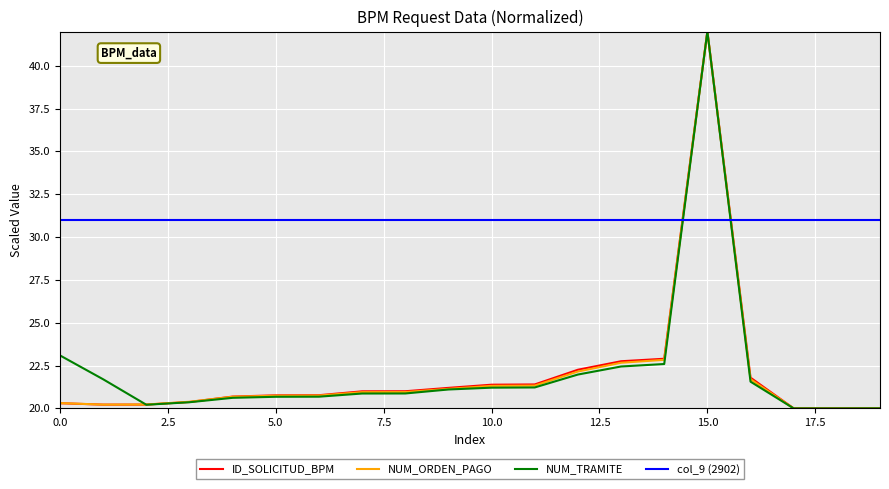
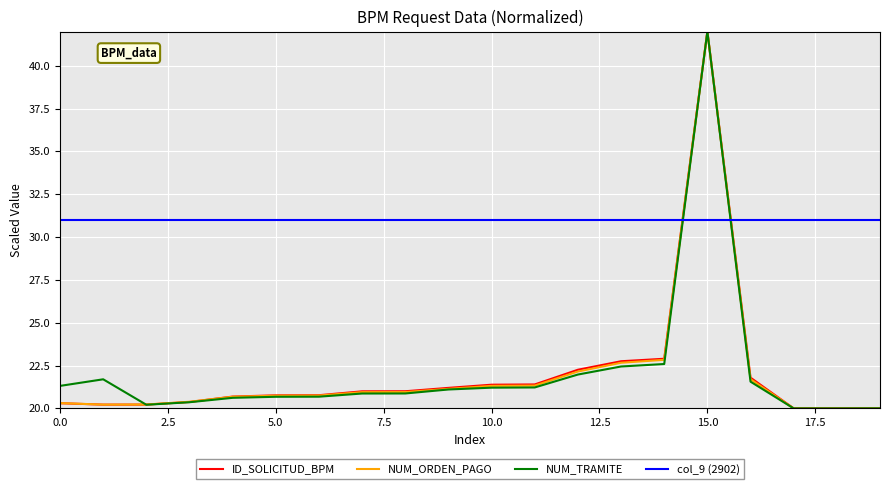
  {
    "NUM_TRAMITE": {
-     "0.0": 23.1
+     "0.0": 21.3
    },
    "col_9 (2902)": {
      "0.0": 31.0,
      "5.0": 31.0,
      "10.0": 31.0,
      "15.0": 31.0
    }
  }
